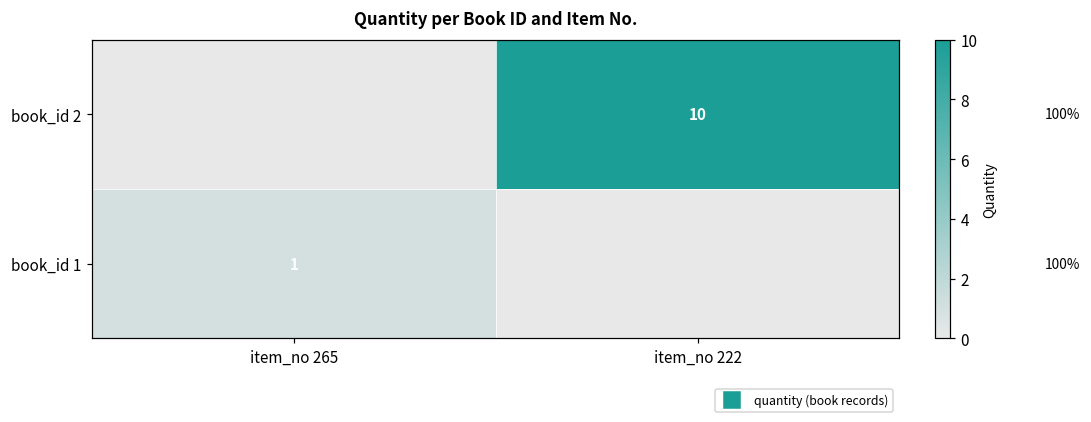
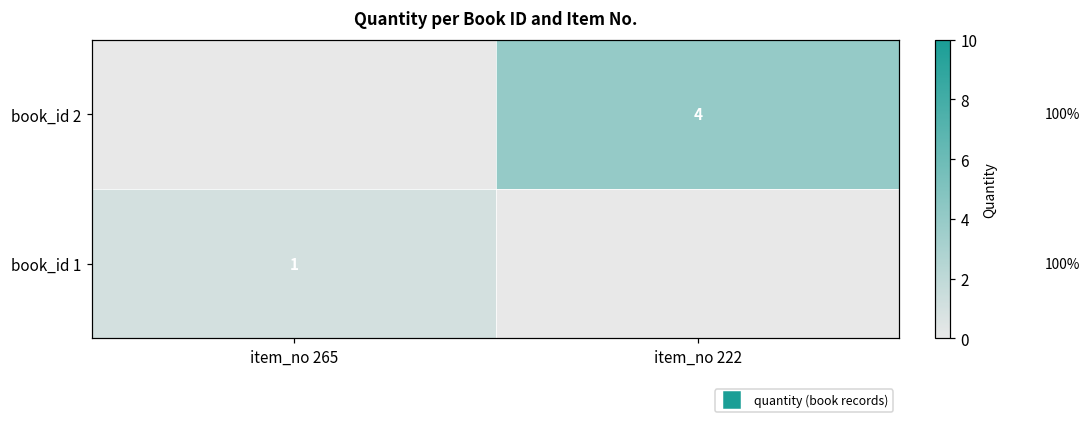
  {
    "book_id 2": {
-     "item_no 222": 10
+     "item_no 222": 4
    }
  }
